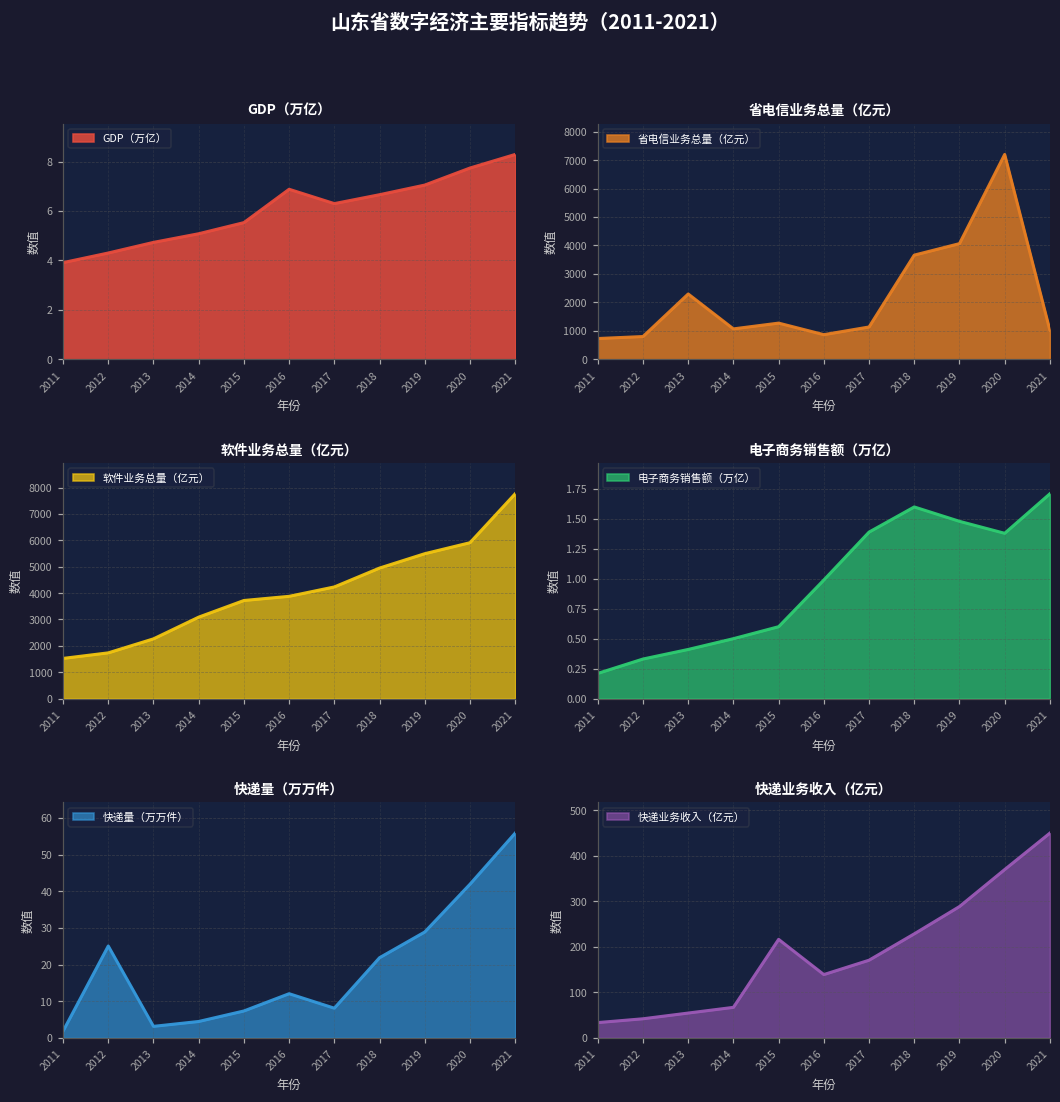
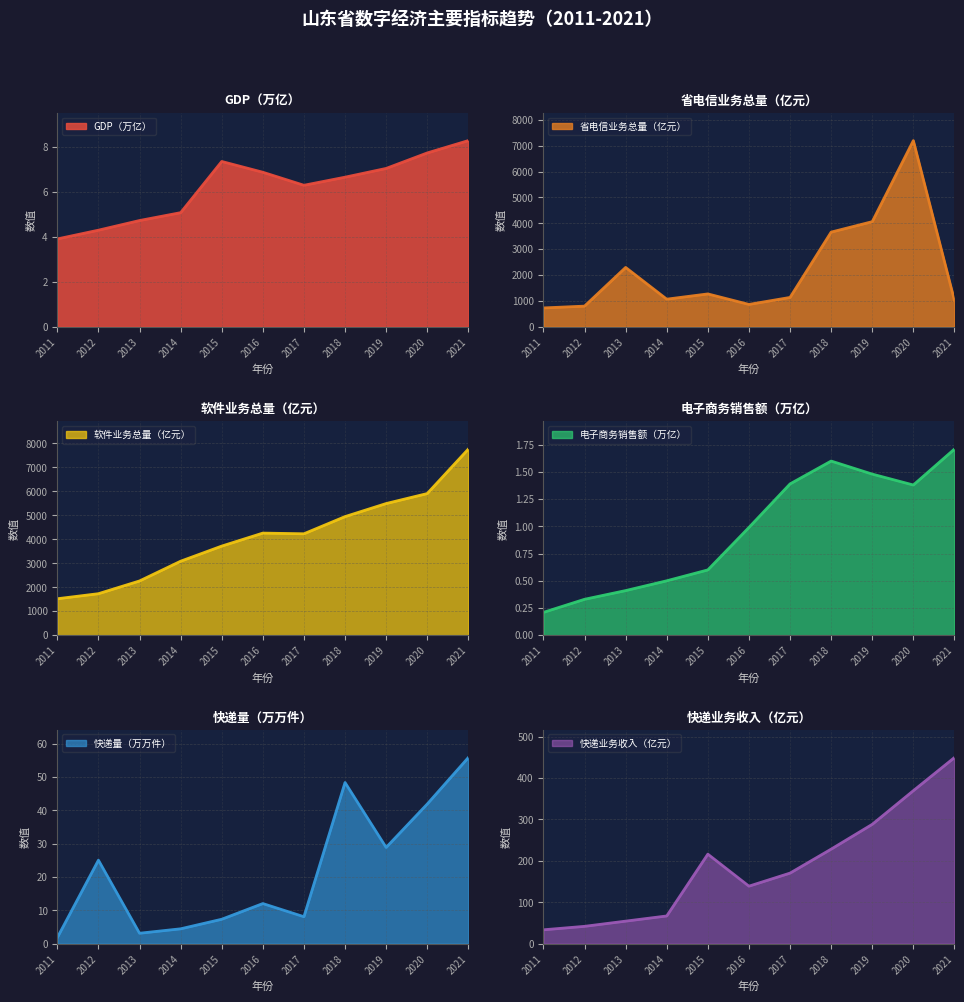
  {
    "GDP（万亿）": {
      "2011": 3.9,
      "2012": 4.3,
      "2013": 4.7,
      "2014": 5.1,
-     "2015": 5.5,
+     "2015": 7.4,
      "2016": 6.9,
      "2017": 6.3,
      "2018": 6.7,
      "2019": 7.1,
      "2020": 7.7,
      "2021": 8.3
    },
    "省电信业务总量（亿元）": {
      "2011": 700,
      "2012": 800,
      "2013": 2300,
      "2014": 1100,
      "2015": 1300,
      "2016": 900,
      "2017": 1100,
      "2018": 3700,
      "2019": 4100,
      "2020": 7200,
      "2021": 1000
    },
    "软件业务总量（亿元）": {
      "2011": 1500,
      "2012": 1700,
      "2013": 2300,
      "2014": 3100,
      "2015": 3700,
-     "2016": 3900,
+     "2016": 4300,
      "2017": 4200,
      "2018": 4900,
      "2019": 5500,
      "2020": 5900,
      "2021": 7800
    },
    "电子商务销售额（万亿）": {
      "2011": 0.21,
      "2012": 0.33,
      "2013": 0.41,
      "2014": 0.50,
      "2015": 0.60,
      "2016": 0.99,
      "2017": 1.39,
      "2018": 1.60,
      "2019": 1.48,
      "2020": 1.38,
      "2021": 1.71
    },
    "快递量（万万件）": {
      "2011": 2,
      "2012": 25,
      "2013": 3,
      "2014": 4,
      "2015": 7,
      "2016": 12,
      "2017": 8,
-     "2018": 22,
+     "2018": 48,
      "2019": 29,
      "2020": 42,
      "2021": 56
    },
    "快递业务收入（亿元）": {
      "2011": 30,
      "2012": 40,
      "2013": 50,
      "2014": 70,
      "2015": 220,
      "2016": 140,
      "2017": 170,
      "2018": 230,
      "2019": 290,
      "2020": 370,
      "2021": 450
    }
  }
